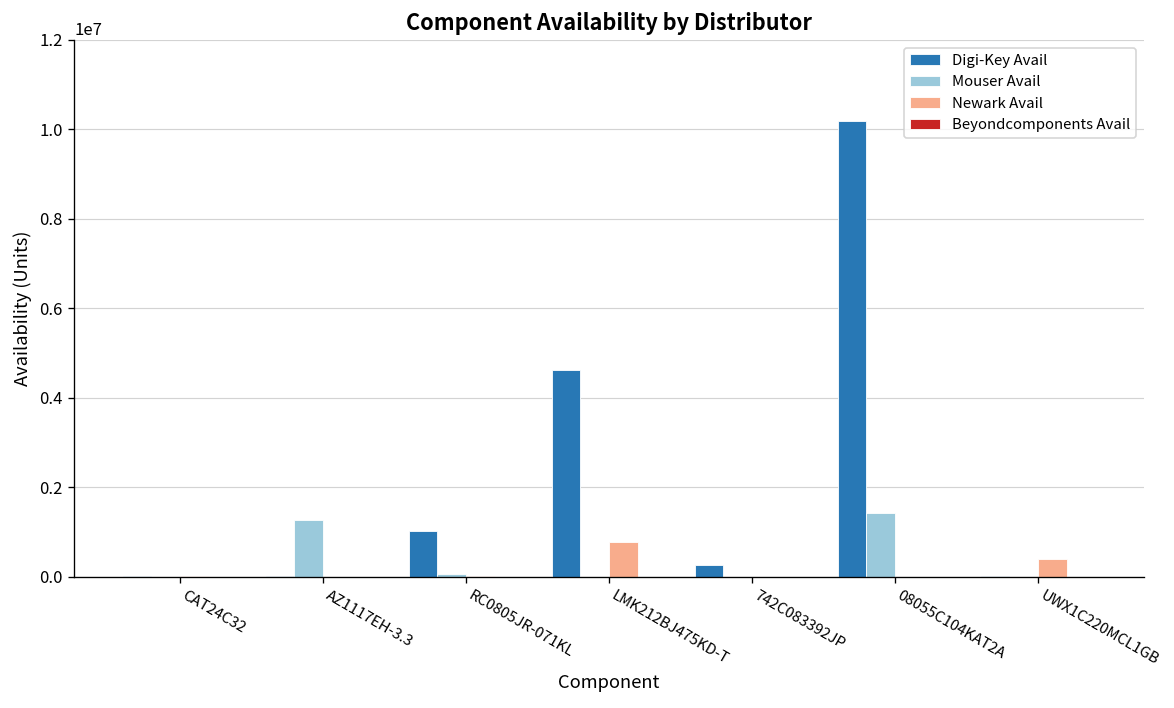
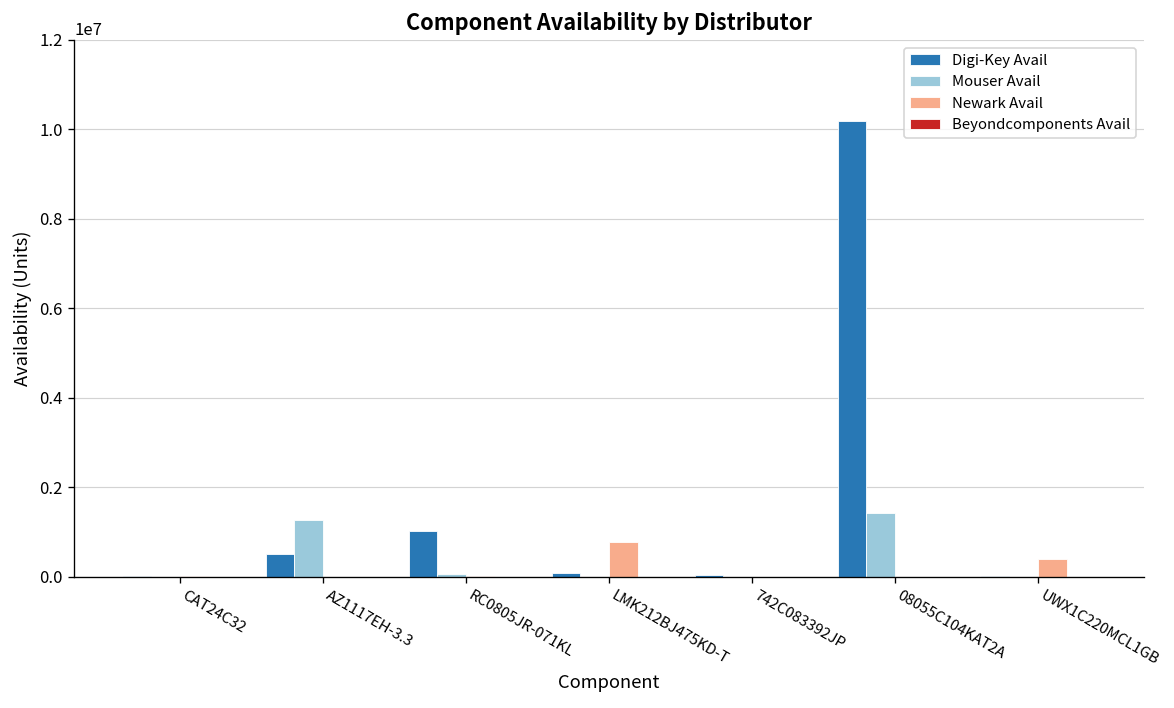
  {
    "Digi-Key Avail": {
-     "AZ1117EH-3.3": 0,
+     "AZ1117EH-3.3": 500000,
      "RC0805JR-071KL": 1000000,
-     "LMK212BJ475KD-T": 4600000,
-     "742C083392JP": 300000,
+     "LMK212BJ475KD-T": 100000,
+     "742C083392JP": 0,
      "08055C104KAT2A": 10200000
    },
    "Mouser Avail": {
      "CAT24C32": 0,
      "AZ1117EH-3.3": 1300000,
      "LMK212BJ475KD-T": 0,
      "742C083392JP": 0,
      "08055C104KAT2A": 1400000,
      "UWX1C220MCL1GB": 0
    },
    "Newark Avail": {
      "AZ1117EH-3.3": 0,
      "LMK212BJ475KD-T": 800000,
      "742C083392JP": 0,
      "08055C104KAT2A": 0,
      "UWX1C220MCL1GB": 400000
    },
    "Beyondcomponents Avail": {
      "CAT24C32": 0,
      "AZ1117EH-3.3": 0,
      "RC0805JR-071KL": 0,
      "LMK212BJ475KD-T": 0,
      "742C083392JP": 0,
      "08055C104KAT2A": 0,
      "UWX1C220MCL1GB": 0
    }
  }
